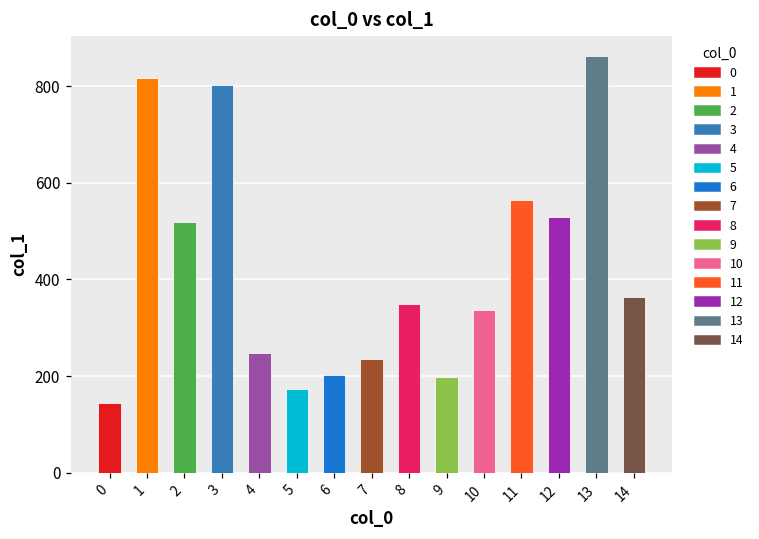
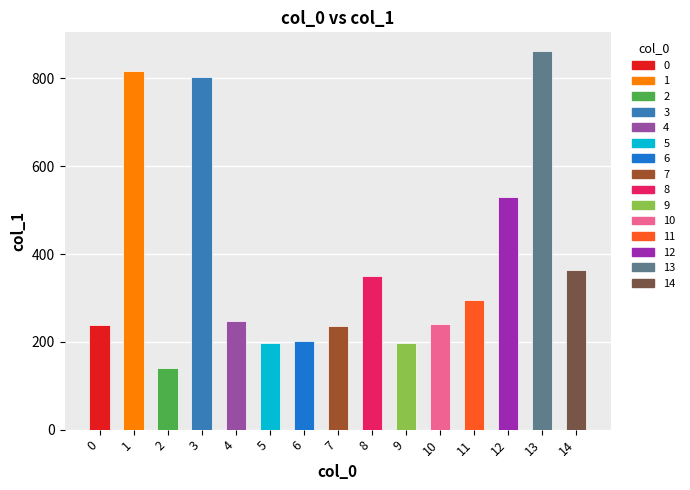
  {
-   "0": 150,
+   "0": 240,
    "1": 820,
-   "2": 520,
+   "2": 140,
    "3": 800,
    "4": 250,
-   "5": 170,
+   "5": 200,
    "6": 200,
    "7": 240,
    "8": 350,
    "9": 200,
-   "10": 340,
-   "11": 560,
+   "10": 240,
+   "11": 300,
    "12": 530,
    "13": 860,
    "14": 360
  }
